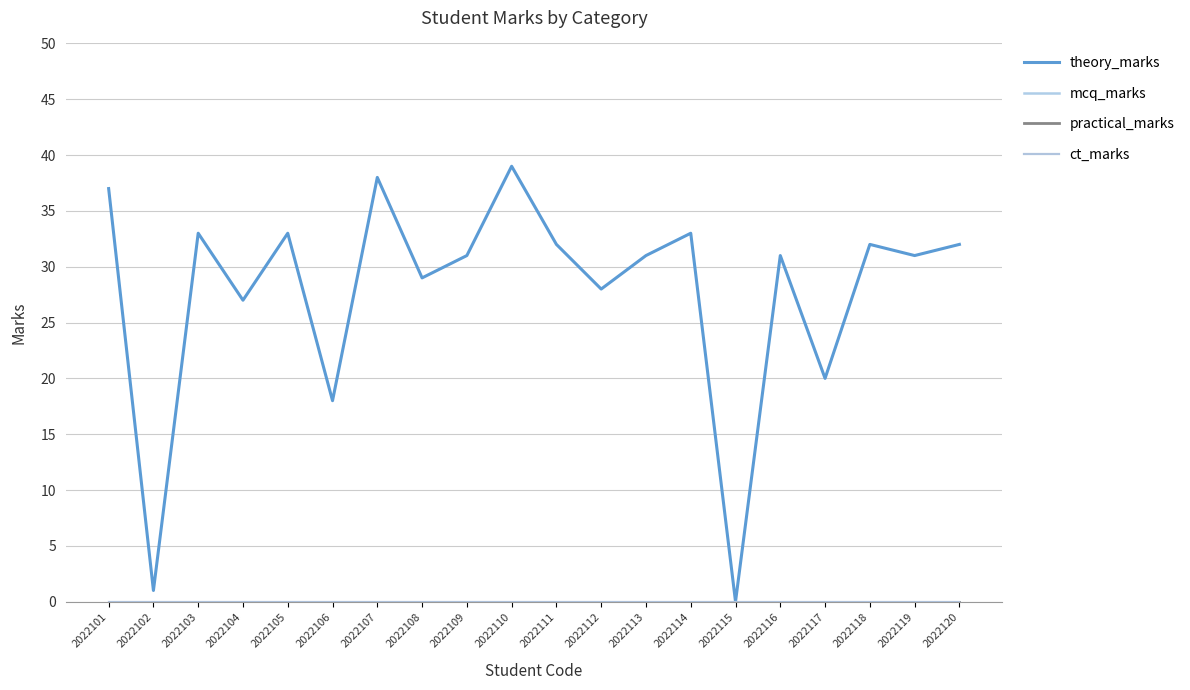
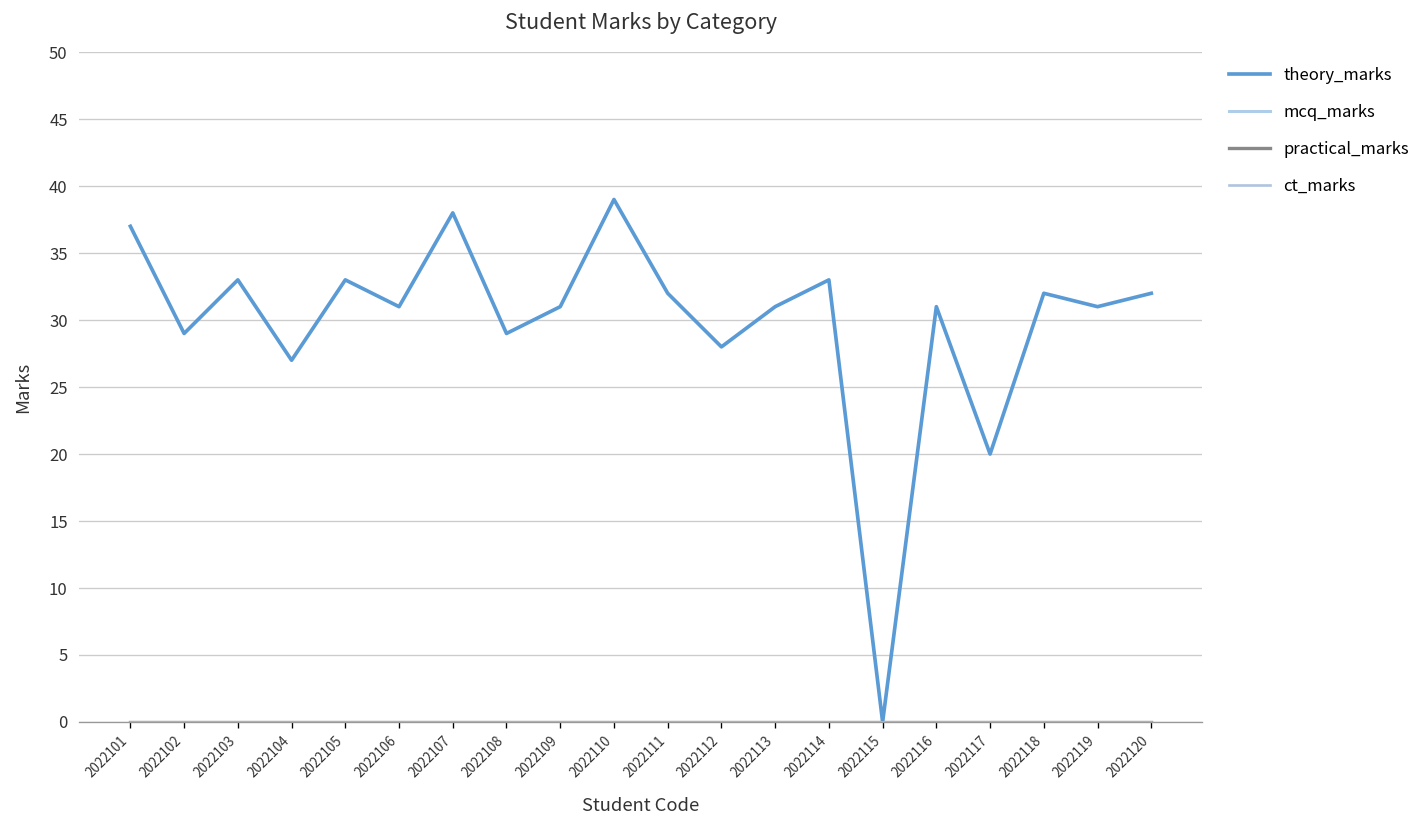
  {
    "theory_marks": {
      "2022101": 37,
-     "2022102": 1,
+     "2022102": 29,
      "2022103": 33,
      "2022104": 27,
      "2022105": 33,
-     "2022106": 18,
+     "2022106": 31,
      "2022107": 38,
      "2022108": 29,
      "2022109": 31,
      "2022110": 39,
      "2022111": 32,
      "2022112": 28,
      "2022113": 31,
      "2022114": 33,
      "2022116": 31,
      "2022117": 20,
      "2022118": 32,
      "2022119": 31,
      "2022120": 32
    },
    "ct_marks": {
      "2022101": 0,
      "2022102": 0,
      "2022103": 0,
      "2022104": 0,
      "2022105": 0,
      "2022106": 0,
      "2022107": 0,
      "2022108": 0,
      "2022109": 0,
      "2022110": 0,
      "2022111": 0,
      "2022112": 0,
      "2022113": 0,
      "2022114": 0,
      "2022116": 0,
      "2022117": 0,
      "2022118": 0,
      "2022119": 0,
      "2022120": 0
    }
  }
